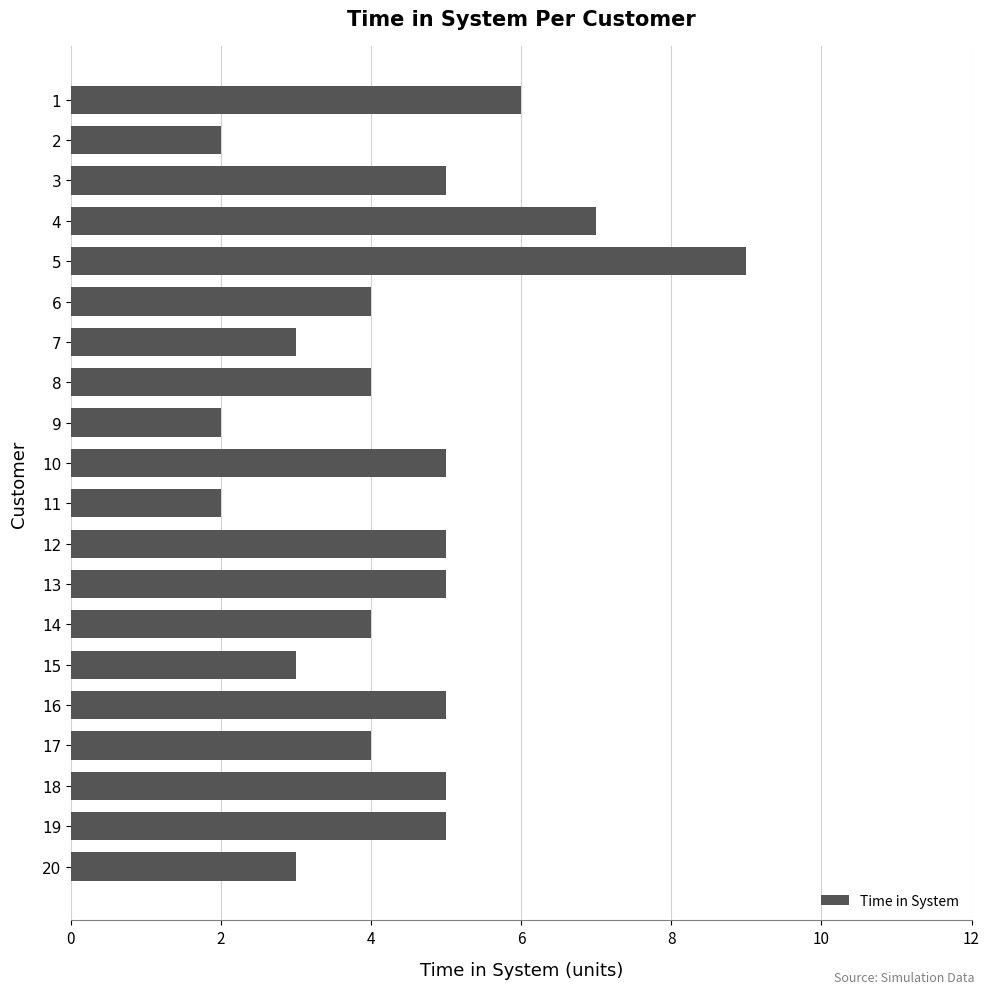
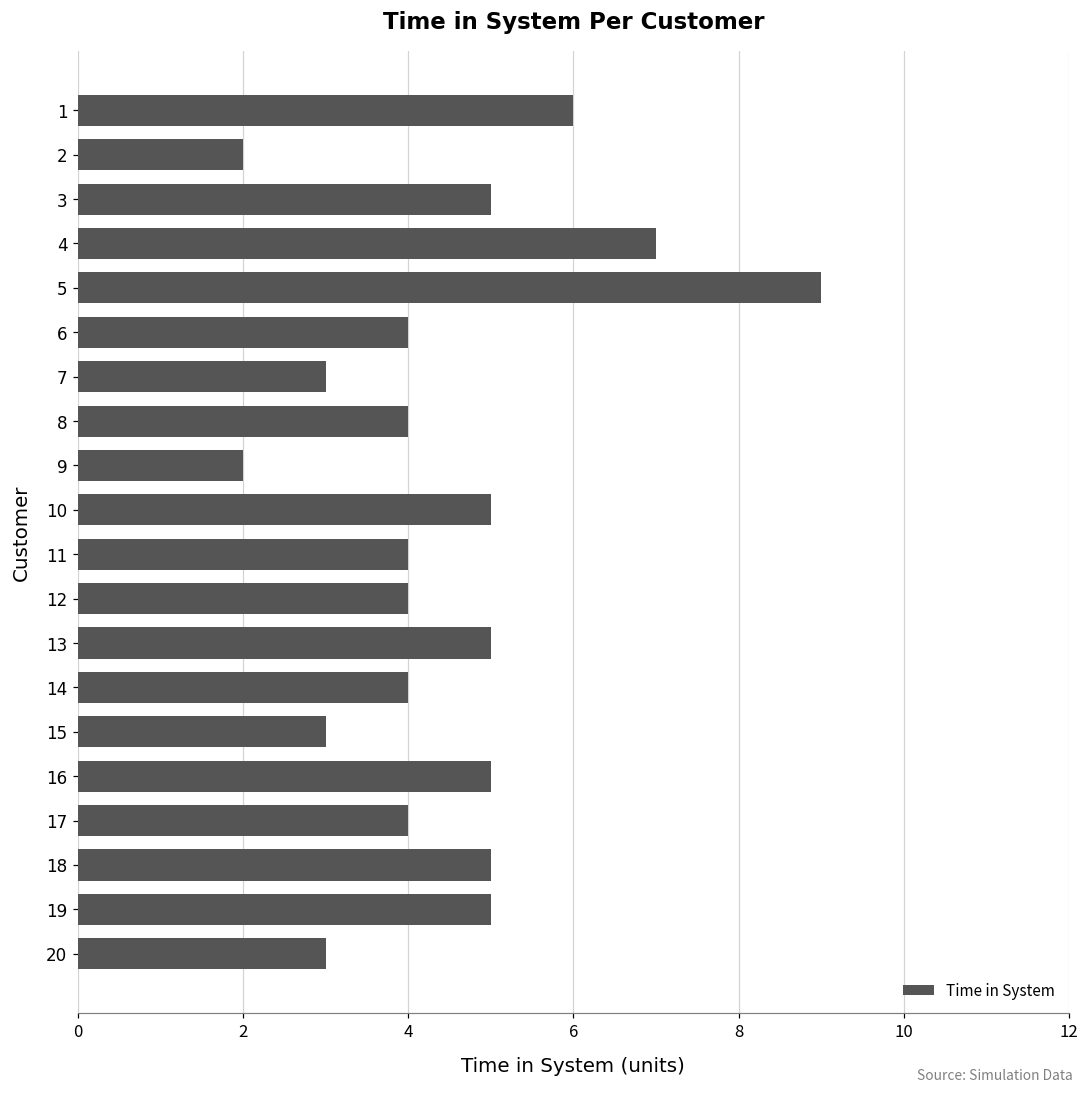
  {
    "1": 6,
    "2": 2,
    "3": 5,
    "4": 7,
    "5": 9,
    "6": 4,
    "7": 3,
    "8": 4,
    "9": 2,
    "10": 5,
-   "11": 2,
-   "12": 5,
+   "11": 4,
+   "12": 4,
    "13": 5,
    "14": 4,
    "15": 3,
    "16": 5,
    "17": 4,
    "18": 5,
    "19": 5,
    "20": 3
  }
